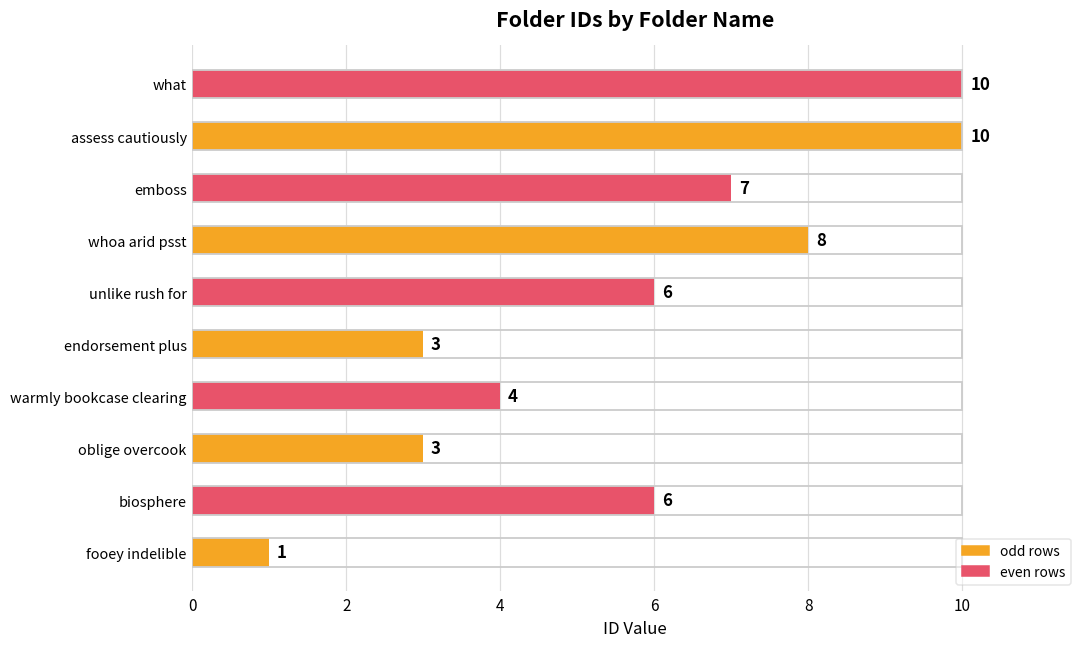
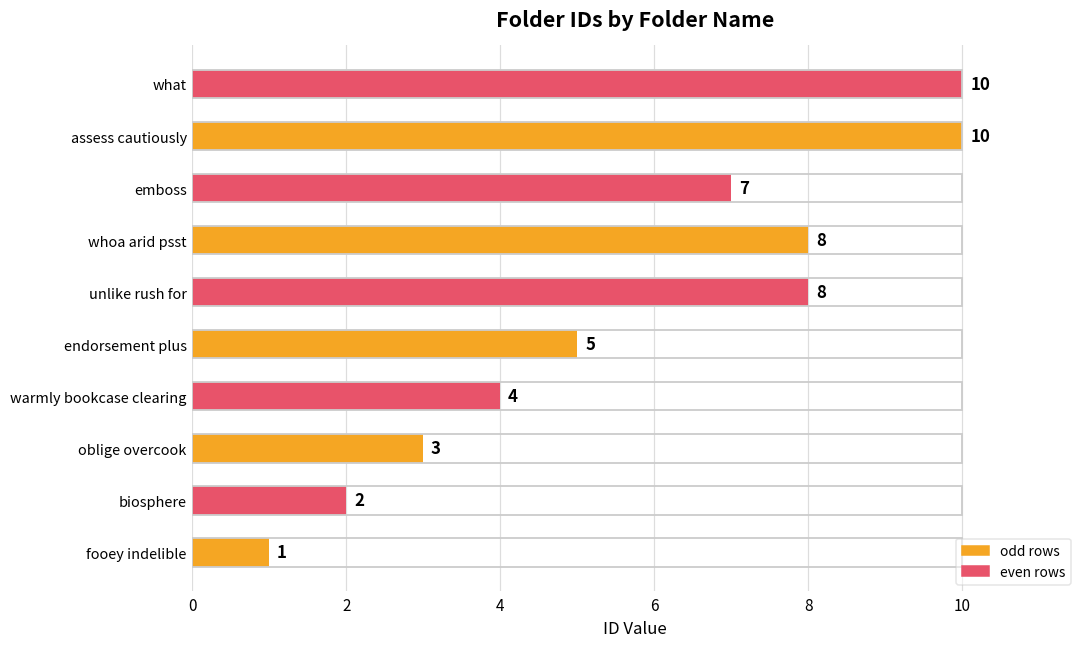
  {
    "what": 10,
    "assess cautiously": 10,
    "emboss": 7,
    "whoa arid psst": 8,
-   "unlike rush for": 6,
-   "endorsement plus": 3,
+   "unlike rush for": 8,
+   "endorsement plus": 5,
    "warmly bookcase clearing": 4,
    "oblige overcook": 3,
-   "biosphere": 6,
+   "biosphere": 2,
    "fooey indelible": 1
  }
